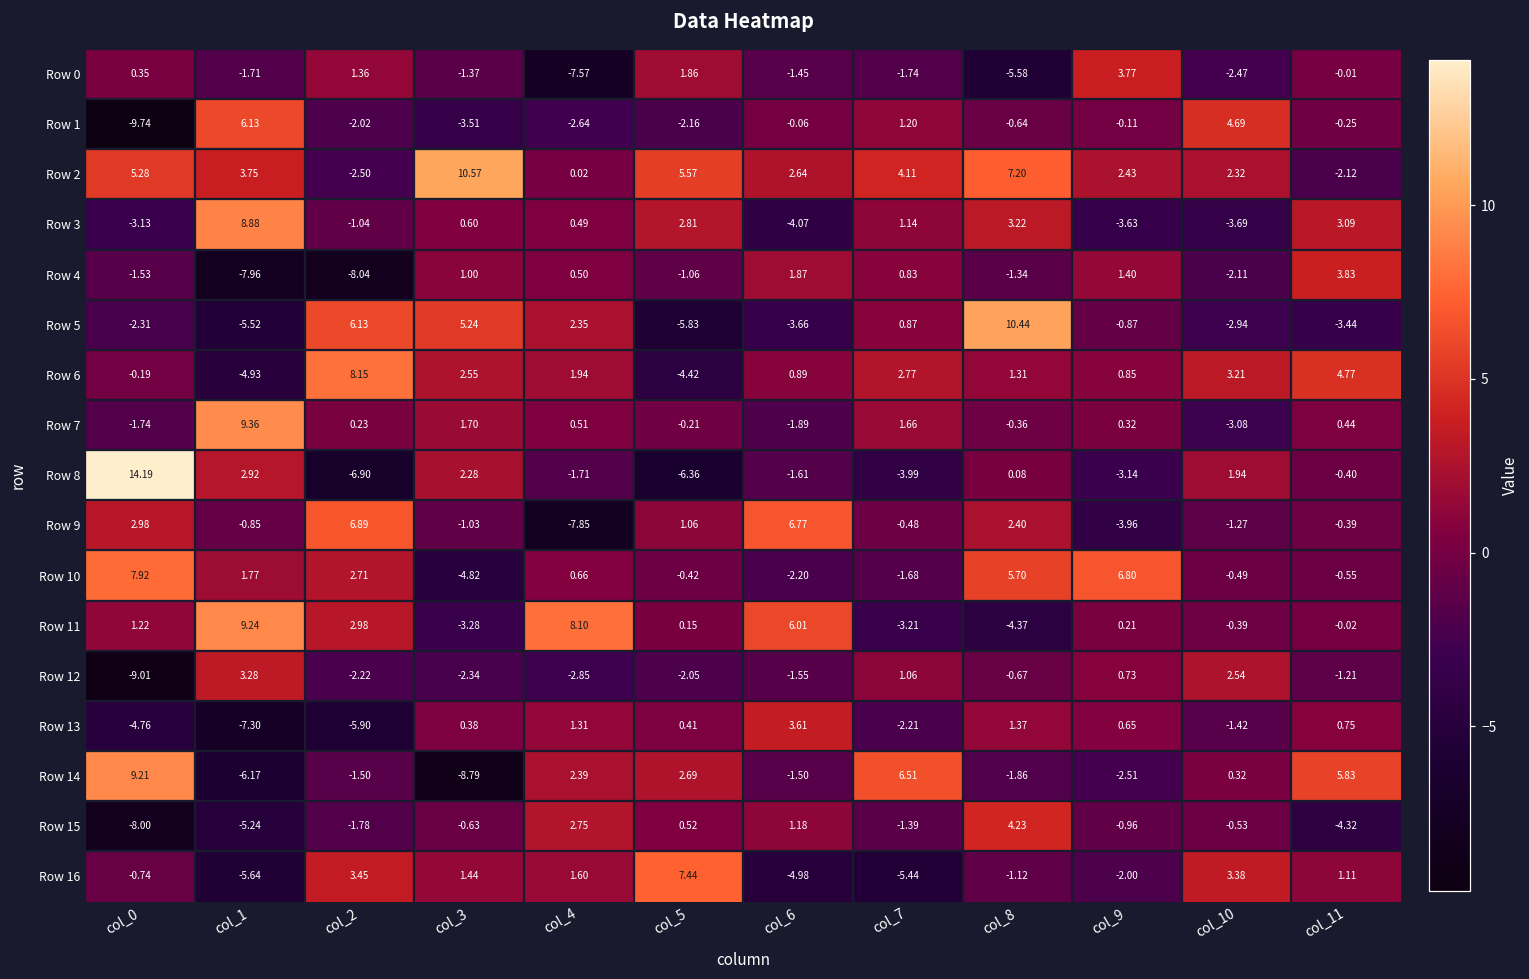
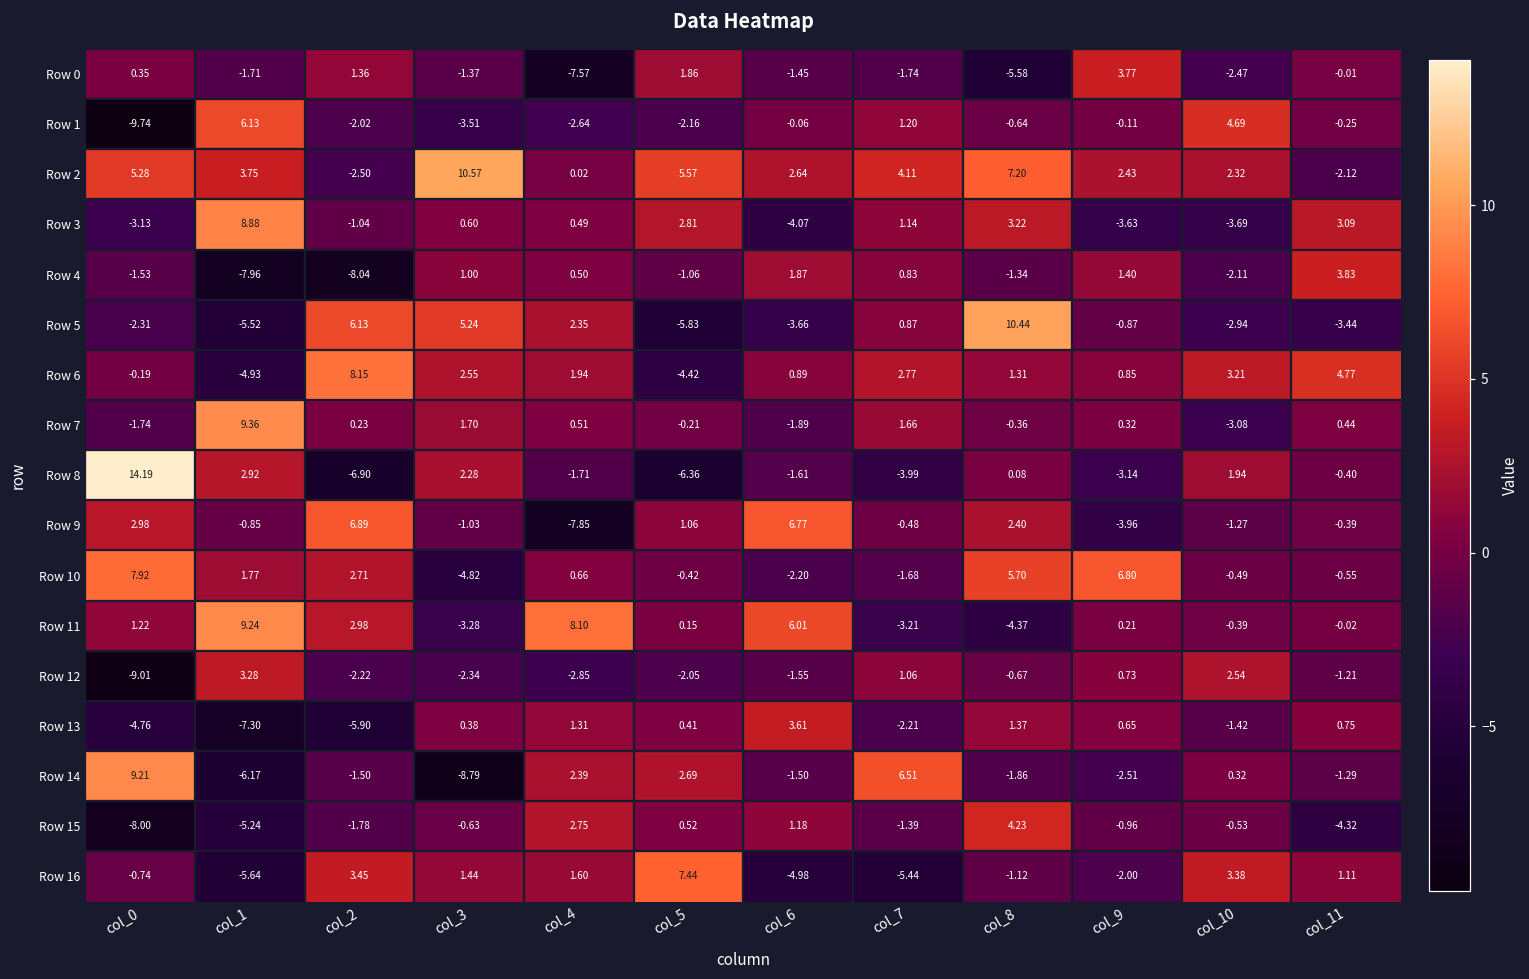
  {
    "Row 14": {
      "col_0": 9.21,
      "col_1": -6.17,
      "col_2": -1.50,
      "col_3": -8.79,
      "col_4": 2.39,
      "col_5": 2.69,
      "col_6": -1.50,
      "col_7": 6.51,
      "col_8": -1.86,
      "col_9": -2.51,
      "col_10": 0.32,
-     "col_11": 5.83
+     "col_11": -1.29
    }
  }
